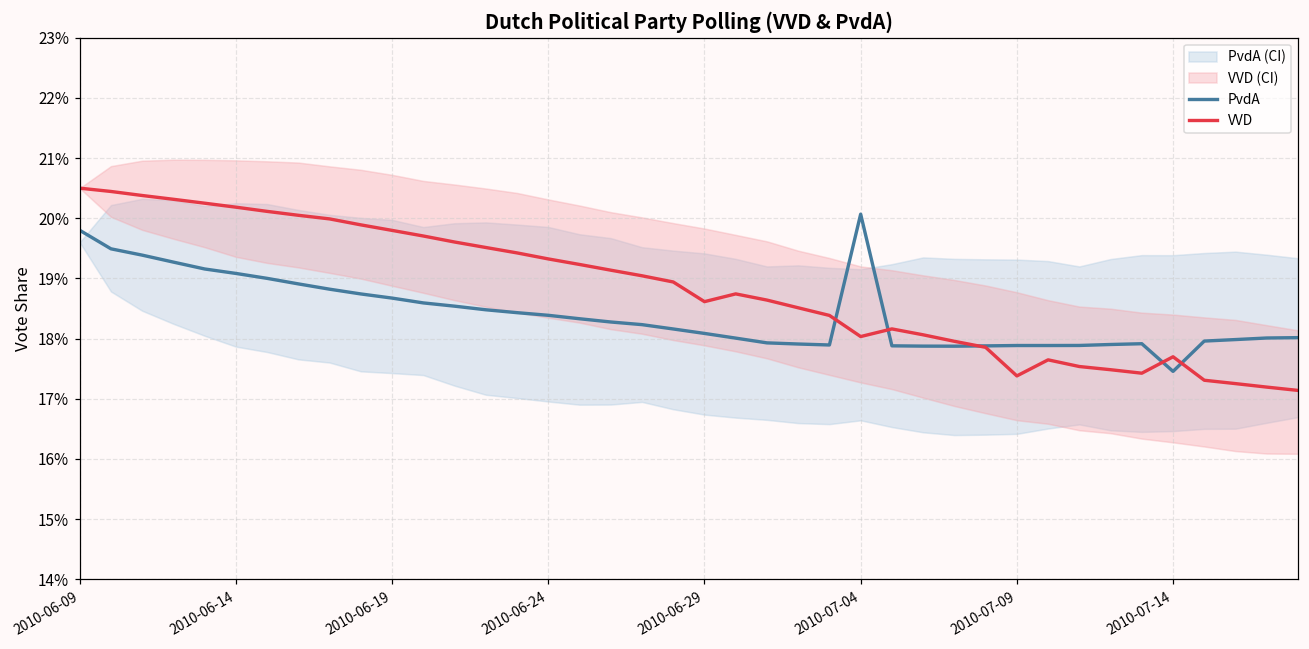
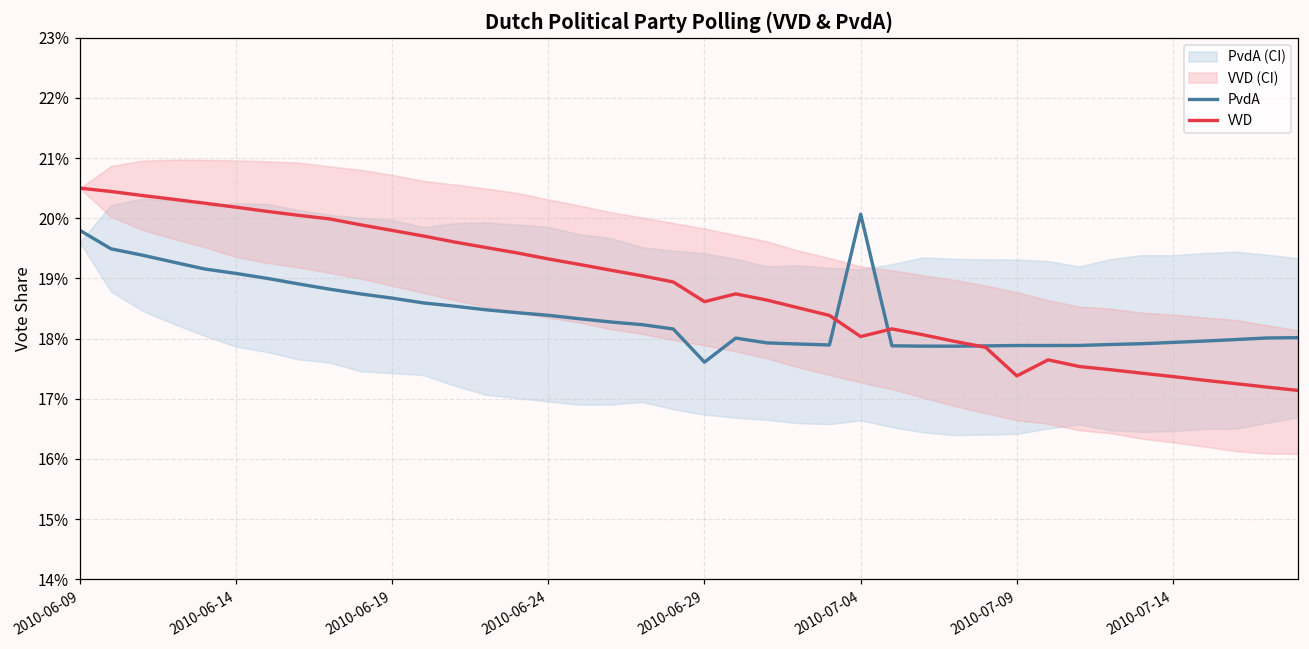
  {
    "PvdA": {
      "2010-06-09": "19.8%",
      "2010-06-14": "19.1%",
      "2010-06-19": "18.7%",
      "2010-06-24": "18.4%",
-     "2010-06-29": "18.1%",
+     "2010-06-29": "17.6%",
      "2010-07-04": "20.1%",
      "2010-07-09": "17.9%",
-     "2010-07-14": "17.5%"
+     "2010-07-14": "17.9%"
    },
    "VVD": {
      "2010-06-14": "20.2%",
      "2010-06-19": "19.8%",
      "2010-06-24": "19.3%",
      "2010-06-29": "18.6%",
      "2010-07-04": "18.0%",
      "2010-07-09": "17.4%",
-     "2010-07-14": "17.7%"
+     "2010-07-14": "17.4%"
    }
  }
